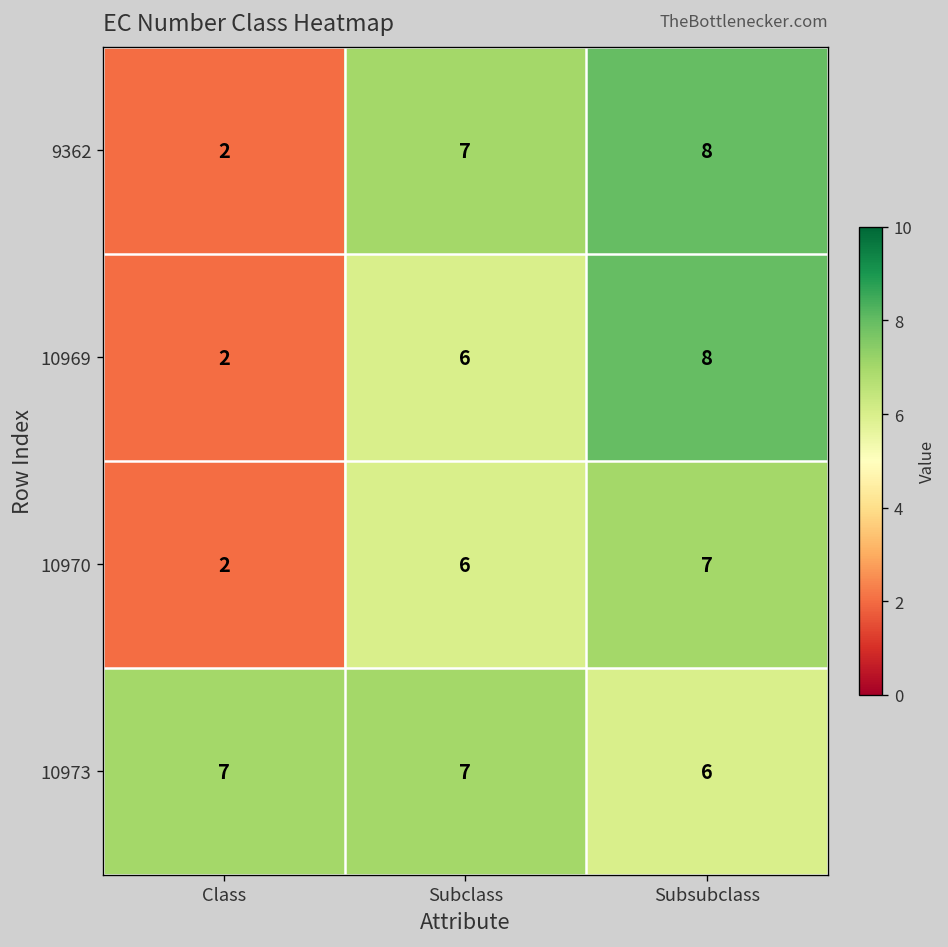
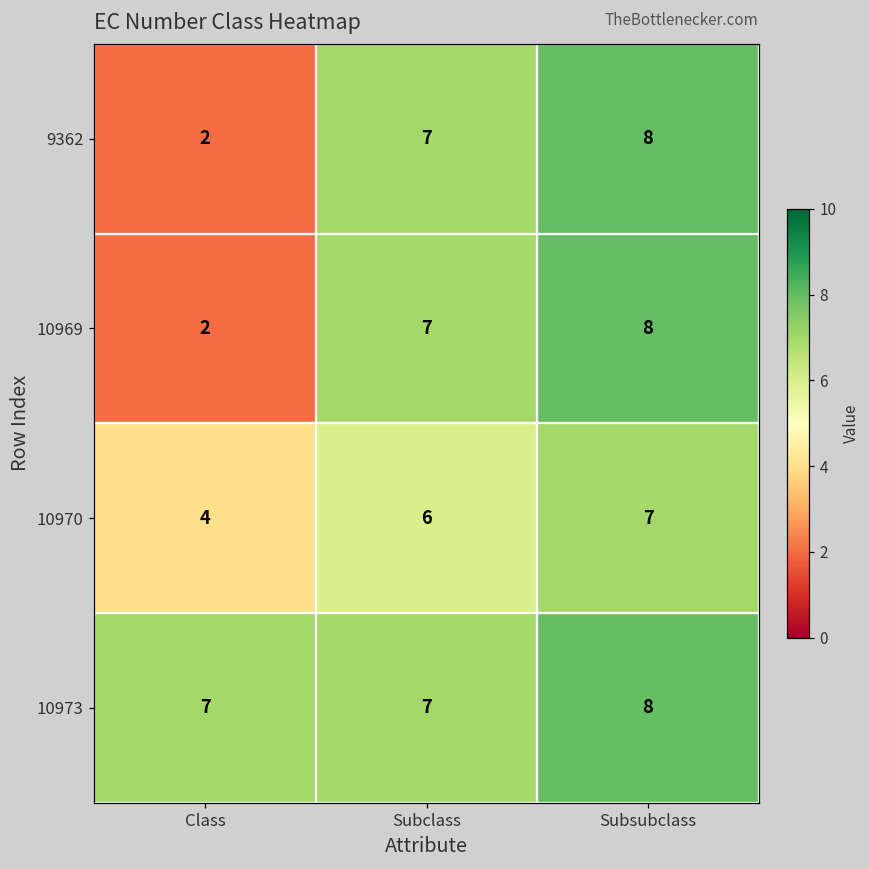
  {
    "9362": {
      "Class": 2,
      "Subclass": 7,
      "Subsubclass": 8
    },
    "10969": {
      "Class": 2,
-     "Subclass": 6,
+     "Subclass": 7,
      "Subsubclass": 8
    },
    "10970": {
-     "Class": 2,
+     "Class": 4,
      "Subclass": 6,
      "Subsubclass": 7
    },
    "10973": {
      "Class": 7,
      "Subclass": 7,
-     "Subsubclass": 6
+     "Subsubclass": 8
    }
  }
